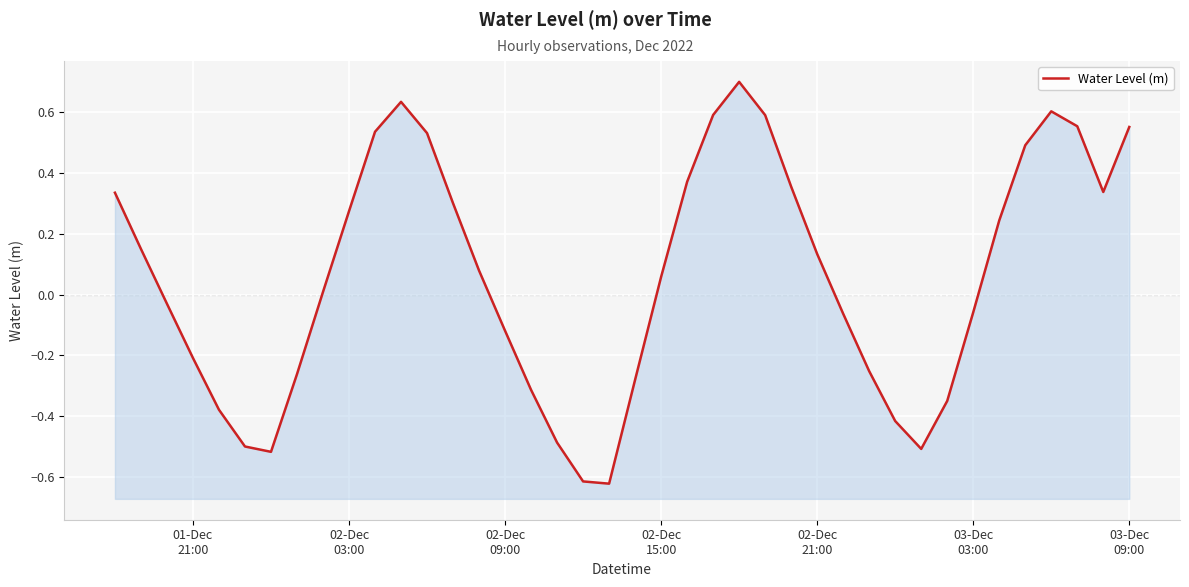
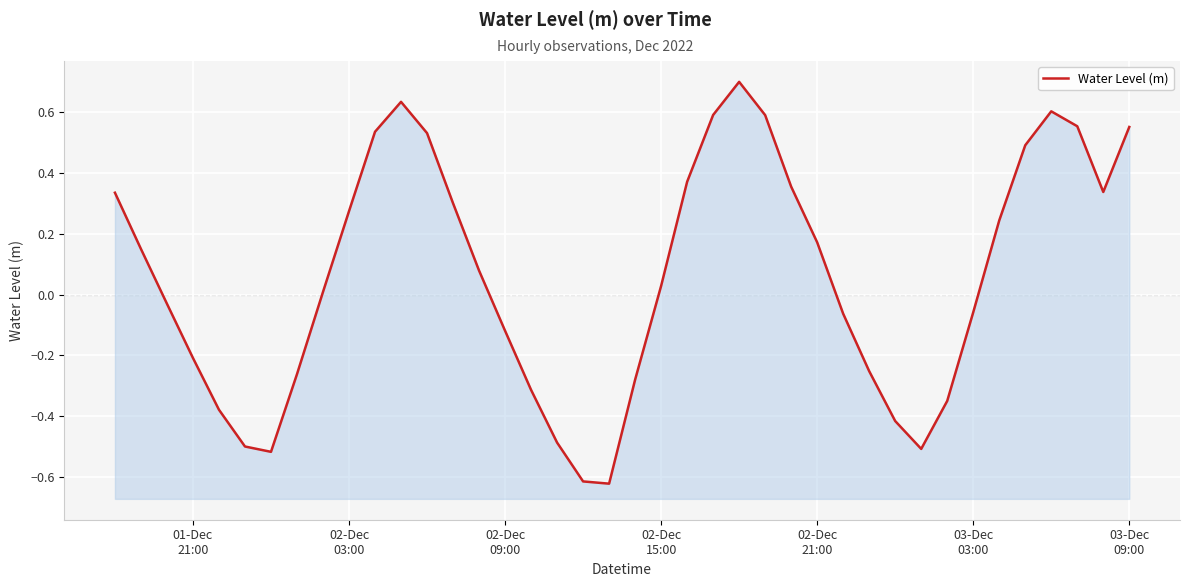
  {
    "01-Dec 21:00": -0.21,
    "02-Dec 03:00": 0.27,
    "02-Dec 09:00": -0.12,
-   "02-Dec 15:00": 0.06,
-   "02-Dec 21:00": 0.13,
+   "02-Dec 15:00": 0.03,
+   "02-Dec 21:00": 0.17,
    "03-Dec 03:00": -0.06,
    "03-Dec 09:00": 0.55
  }
